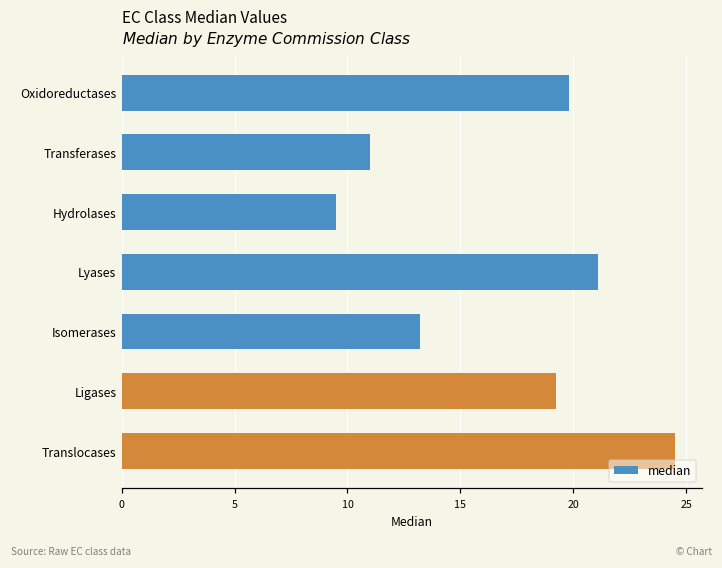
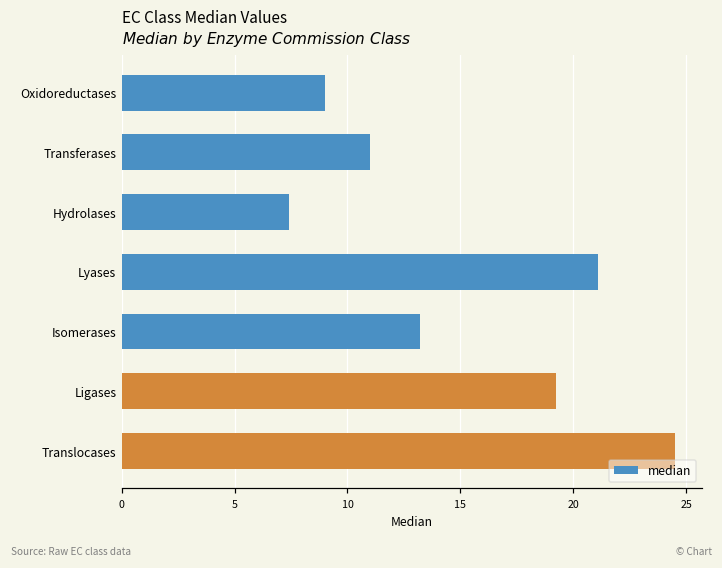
  {
-   "Oxidoreductases": 19.8,
+   "Oxidoreductases": 9.0,
    "Transferases": 11.0,
-   "Hydrolases": 9.5,
+   "Hydrolases": 7.4,
    "Lyases": 21.1,
    "Isomerases": 13.2,
    "Ligases": 19.3,
    "Translocases": 24.5
  }
